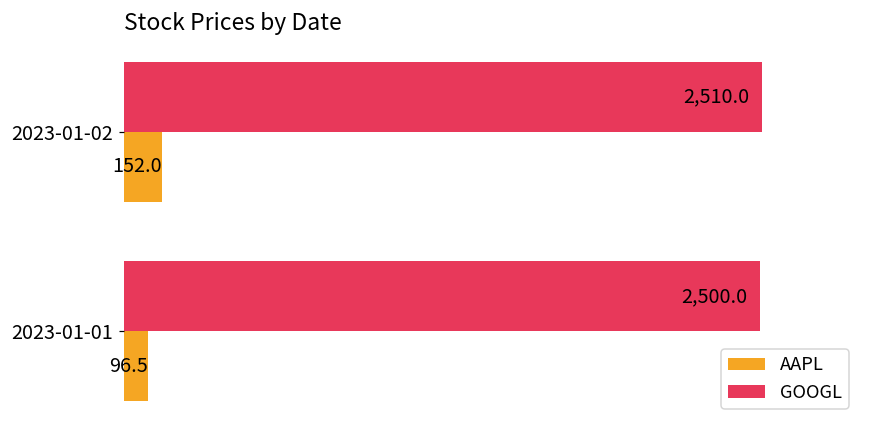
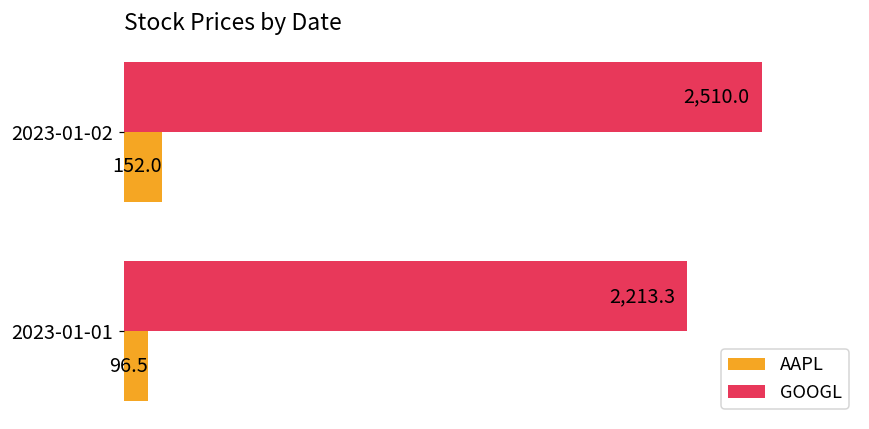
  {
    "AAPL": {
      "2023-01-02": "152.0",
      "2023-01-01": "96.5"
    },
    "GOOGL": {
      "2023-01-02": "2,510.0",
-     "2023-01-01": "2,500.0"
+     "2023-01-01": "2,213.3"
    }
  }
